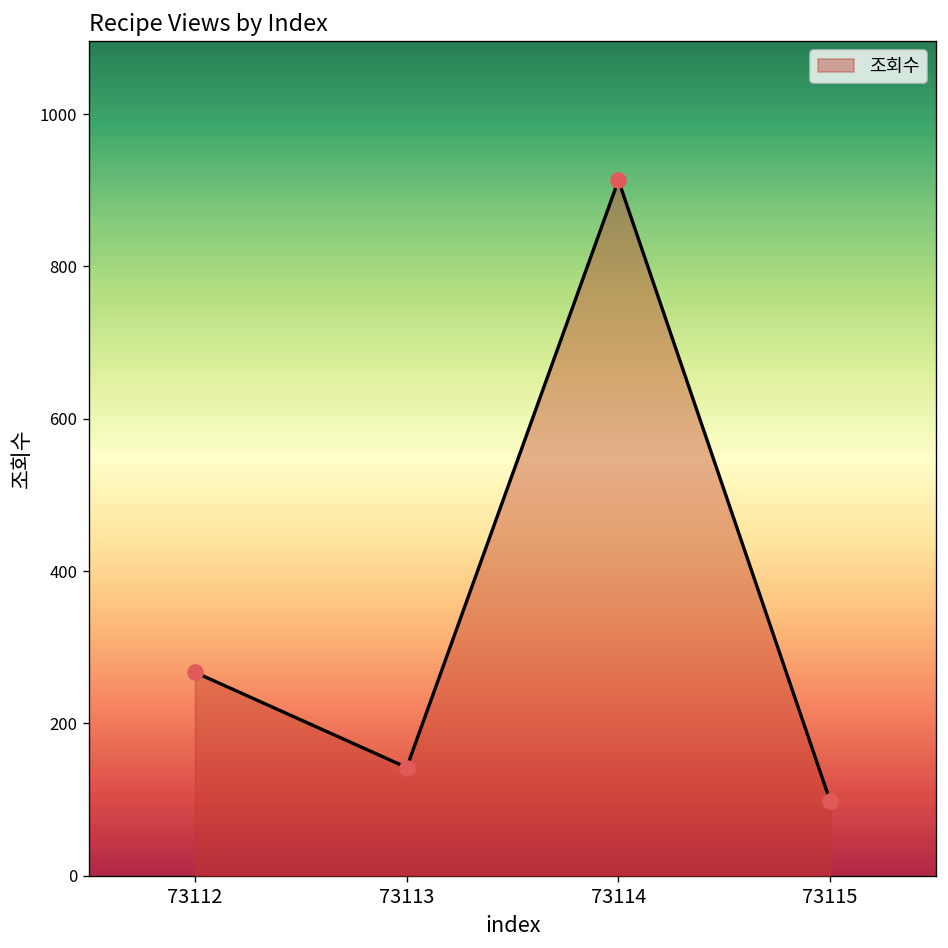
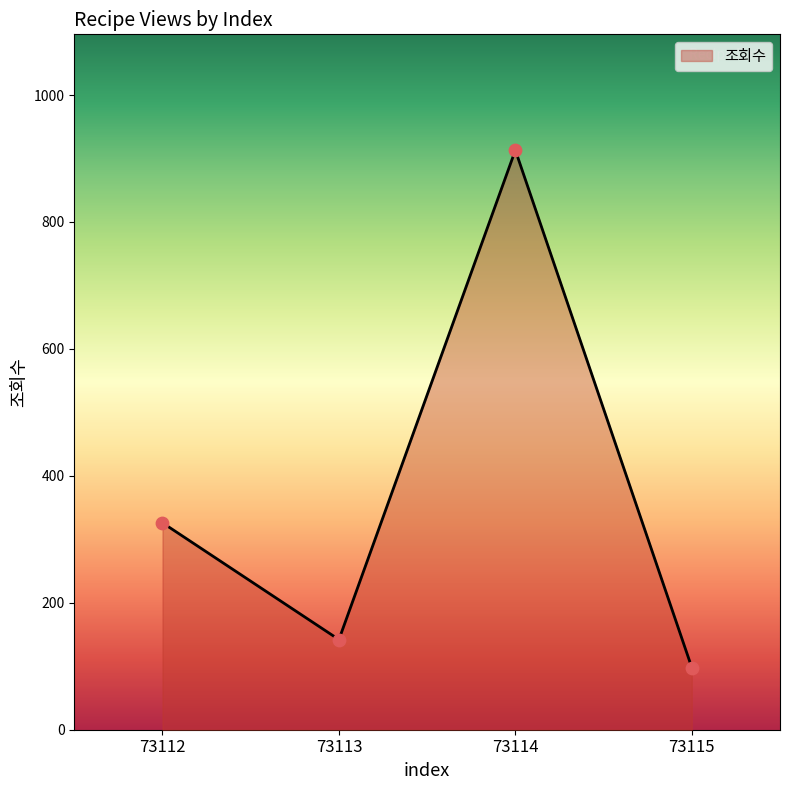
  {
-   "73112": 270,
+   "73112": 330,
    "73113": 140,
    "73114": 910,
    "73115": 100
  }
